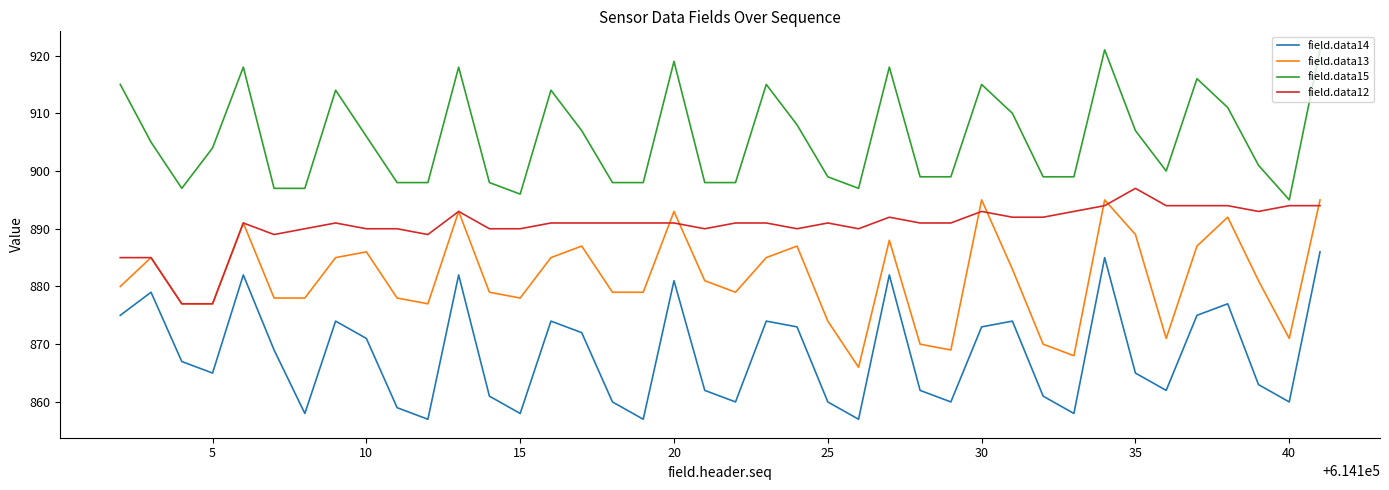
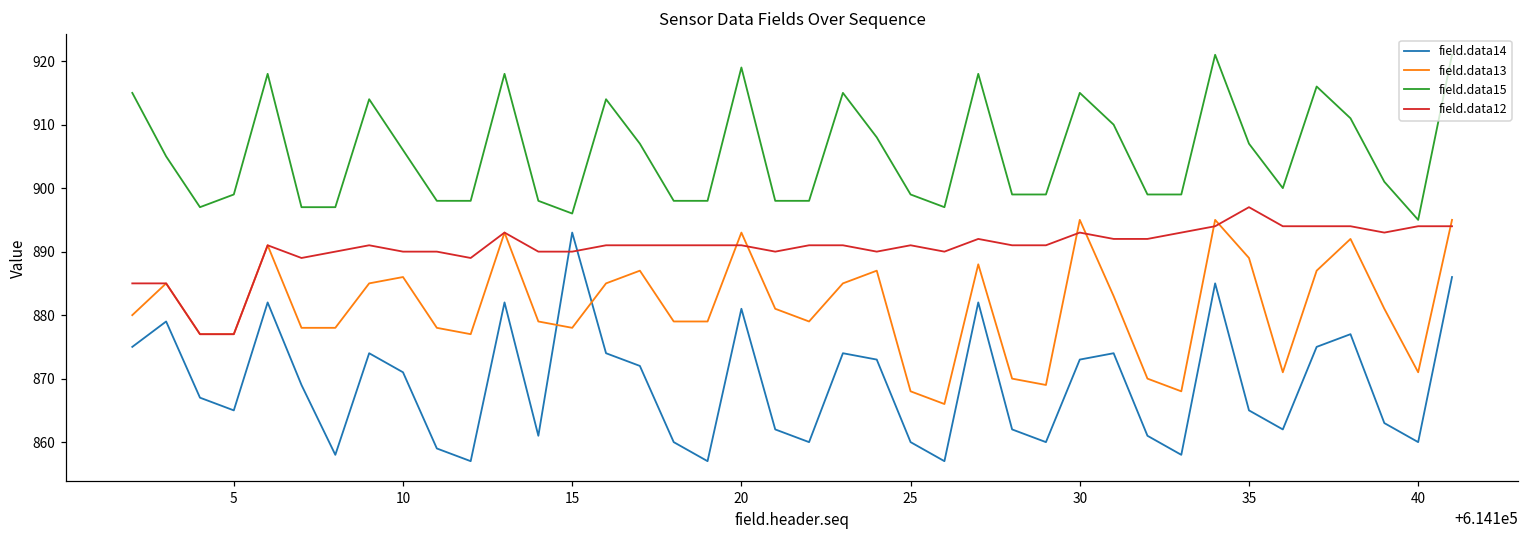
  {
    "field.data14": {
      "5": 865,
      "10": 871,
-     "15": 858,
+     "15": 893,
      "20": 881,
      "25": 860,
      "30": 873,
      "35": 865,
      "40": 860
    },
    "field.data13": {
      "10": 886,
      "15": 878,
      "20": 893,
-     "25": 874,
+     "25": 868,
      "30": 895,
      "35": 889,
      "40": 871
    },
    "field.data15": {
-     "5": 904,
+     "5": 899,
      "10": 906,
      "15": 896,
      "20": 919,
      "25": 899,
      "30": 915,
      "35": 907,
      "40": 895
    },
    "field.data12": {
      "10": 890,
      "15": 890,
      "20": 891,
      "25": 891,
      "30": 893,
      "35": 897,
      "40": 894
    }
  }
